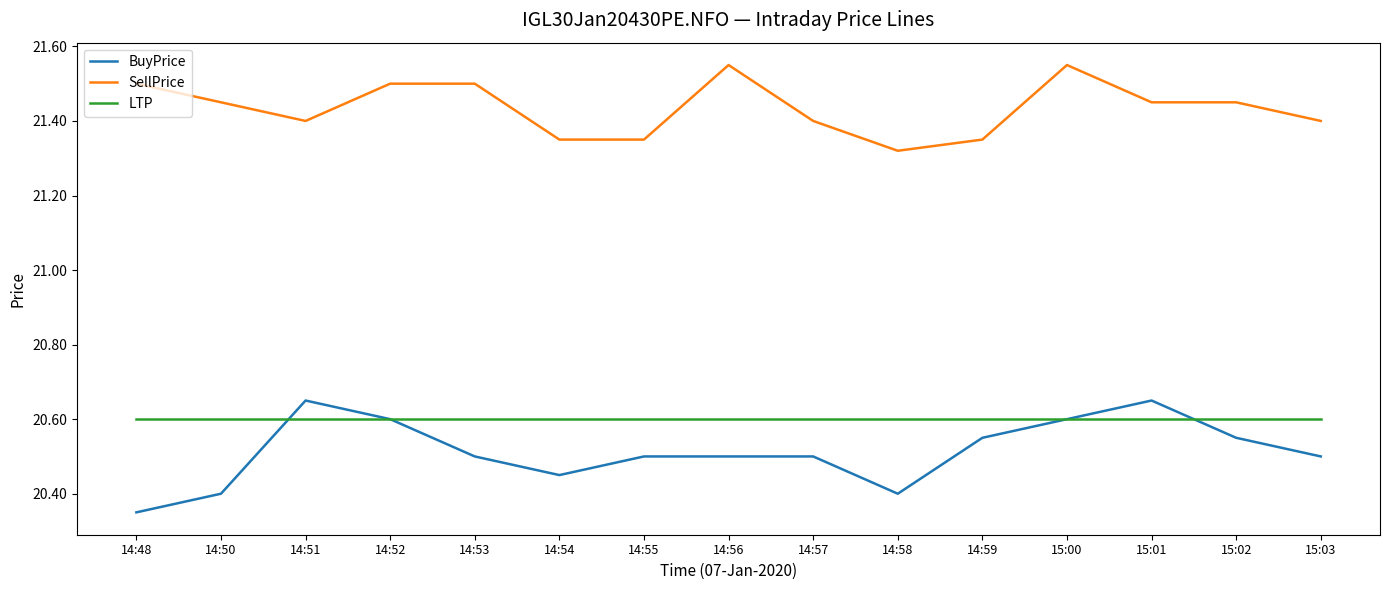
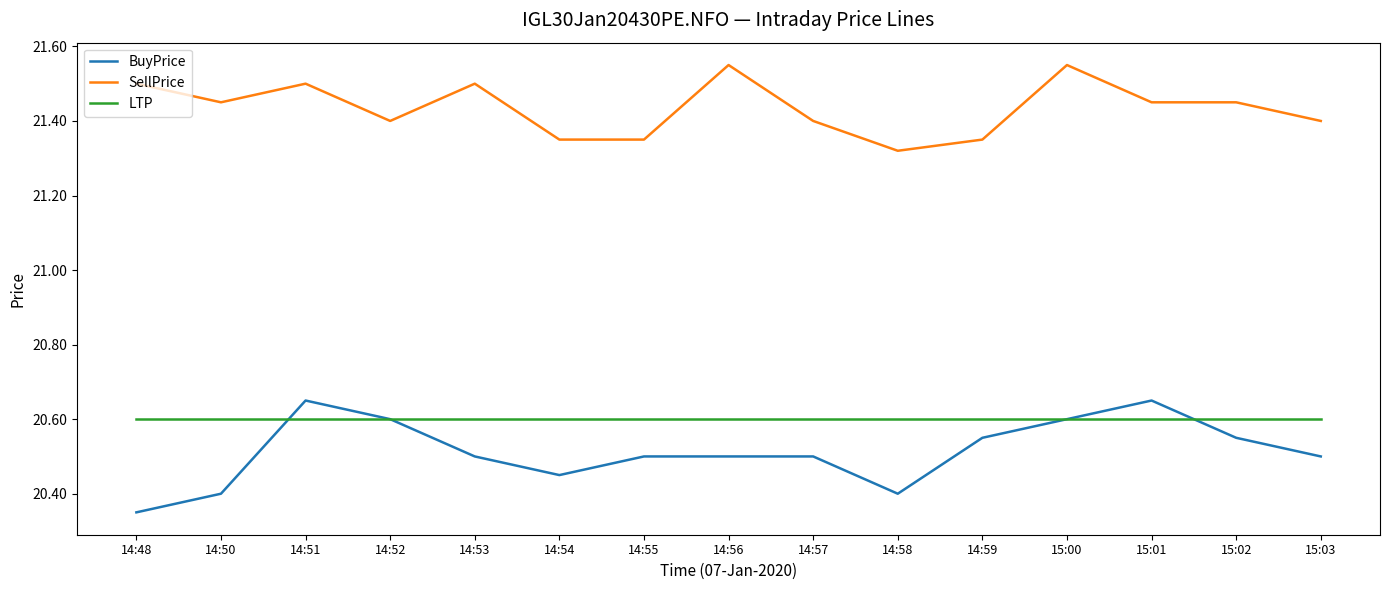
  {
    "BuyPrice": {
      "14:48": 20.35,
      "14:50": 20.4,
      "14:51": 20.65,
      "14:53": 20.5,
      "14:54": 20.45,
      "14:55": 20.5,
      "14:56": 20.5,
      "14:57": 20.5,
      "14:58": 20.4,
      "14:59": 20.55,
      "15:01": 20.65,
      "15:02": 20.55,
      "15:03": 20.5
    },
    "SellPrice": {
      "14:50": 21.45,
-     "14:51": 21.4,
-     "14:52": 21.5,
+     "14:51": 21.5,
+     "14:52": 21.4,
      "14:53": 21.5,
      "14:54": 21.35,
      "14:55": 21.35,
      "14:56": 21.55,
      "14:57": 21.4,
      "14:58": 21.32,
      "14:59": 21.35,
      "15:00": 21.55,
      "15:01": 21.45,
      "15:02": 21.45,
      "15:03": 21.4
    },
    "LTP": {
      "14:48": 20.6,
      "14:50": 20.6,
      "14:51": 20.6,
      "14:53": 20.6,
      "14:54": 20.6,
      "14:55": 20.6,
      "14:56": 20.6,
      "14:57": 20.6,
      "14:58": 20.6,
      "14:59": 20.6,
      "15:01": 20.6,
      "15:02": 20.6,
      "15:03": 20.6
    }
  }
